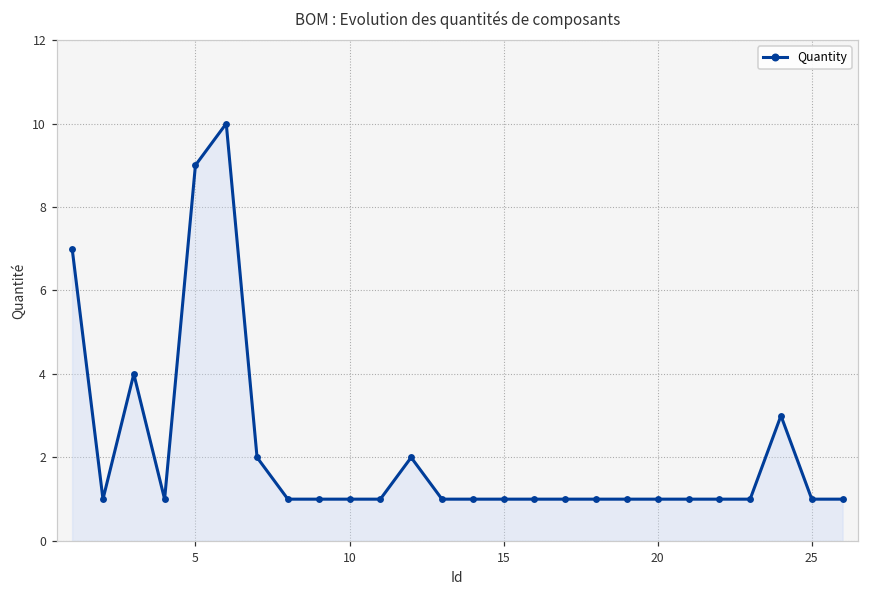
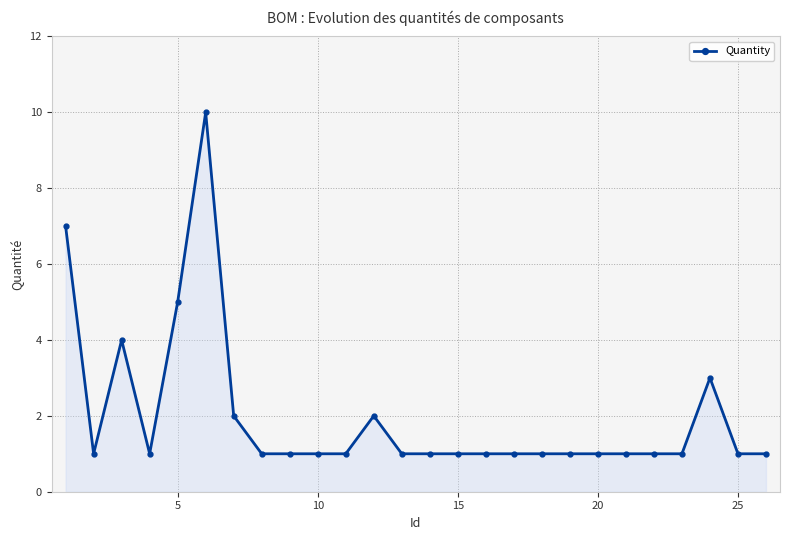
  {
-   "5": 9,
+   "5": 5,
    "10": 1,
    "15": 1,
    "20": 1,
    "25": 1
  }
